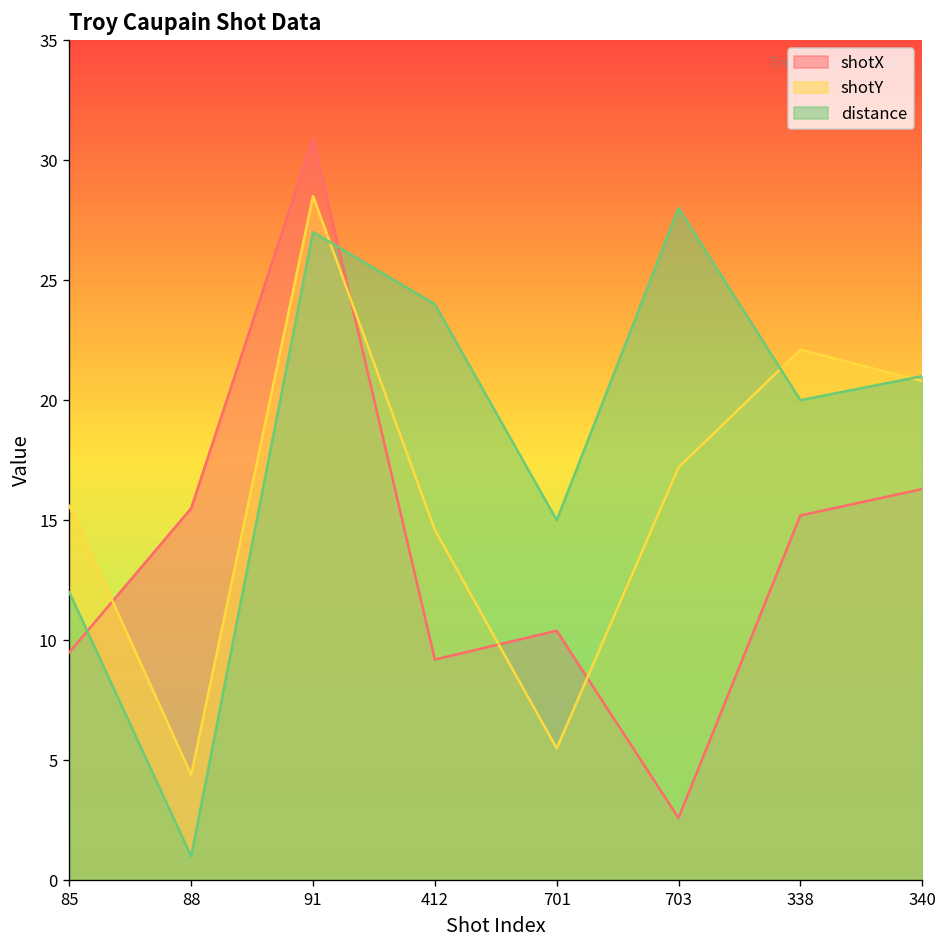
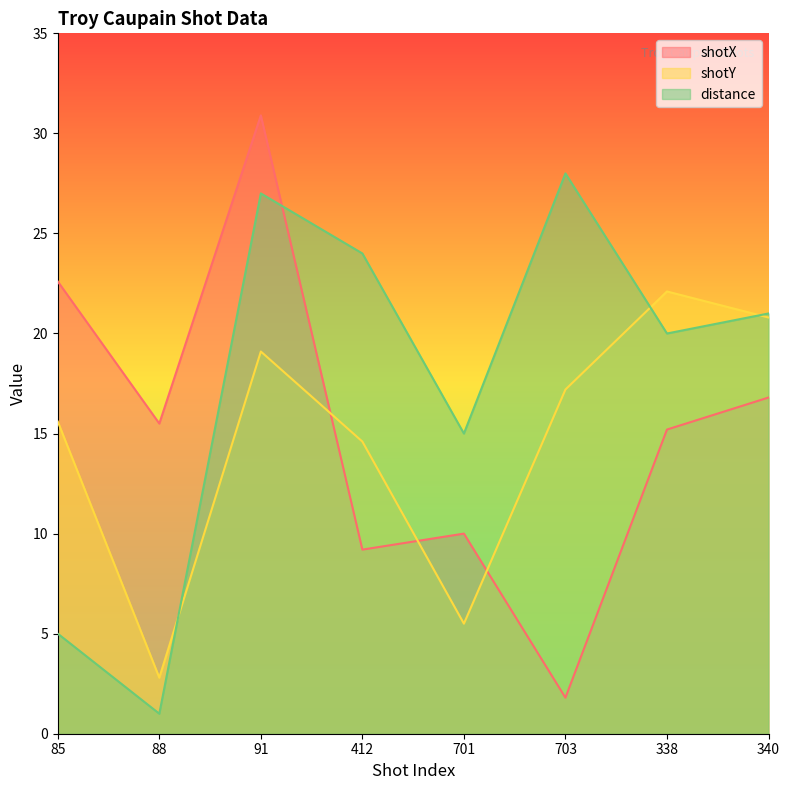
  {
    "shotX": {
-     "85": 9.5,
+     "85": 22.6,
      "88": 15.5,
      "91": 30.9,
      "412": 9.2,
-     "701": 10.4,
-     "703": 2.6,
+     "701": 10.0,
+     "703": 1.8,
      "338": 15.2,
-     "340": 16.3
+     "340": 16.8
    },
    "shotY": {
      "85": 15.6,
-     "88": 4.4,
-     "91": 28.5,
+     "88": 2.8,
+     "91": 19.1,
      "412": 14.6,
      "701": 5.5,
      "703": 17.2,
      "338": 22.1,
      "340": 20.8
    },
    "distance": {
-     "85": 12,
+     "85": 5,
      "88": 1,
      "91": 27,
      "412": 24,
      "701": 15,
      "703": 28,
      "338": 20,
      "340": 21
    }
  }
